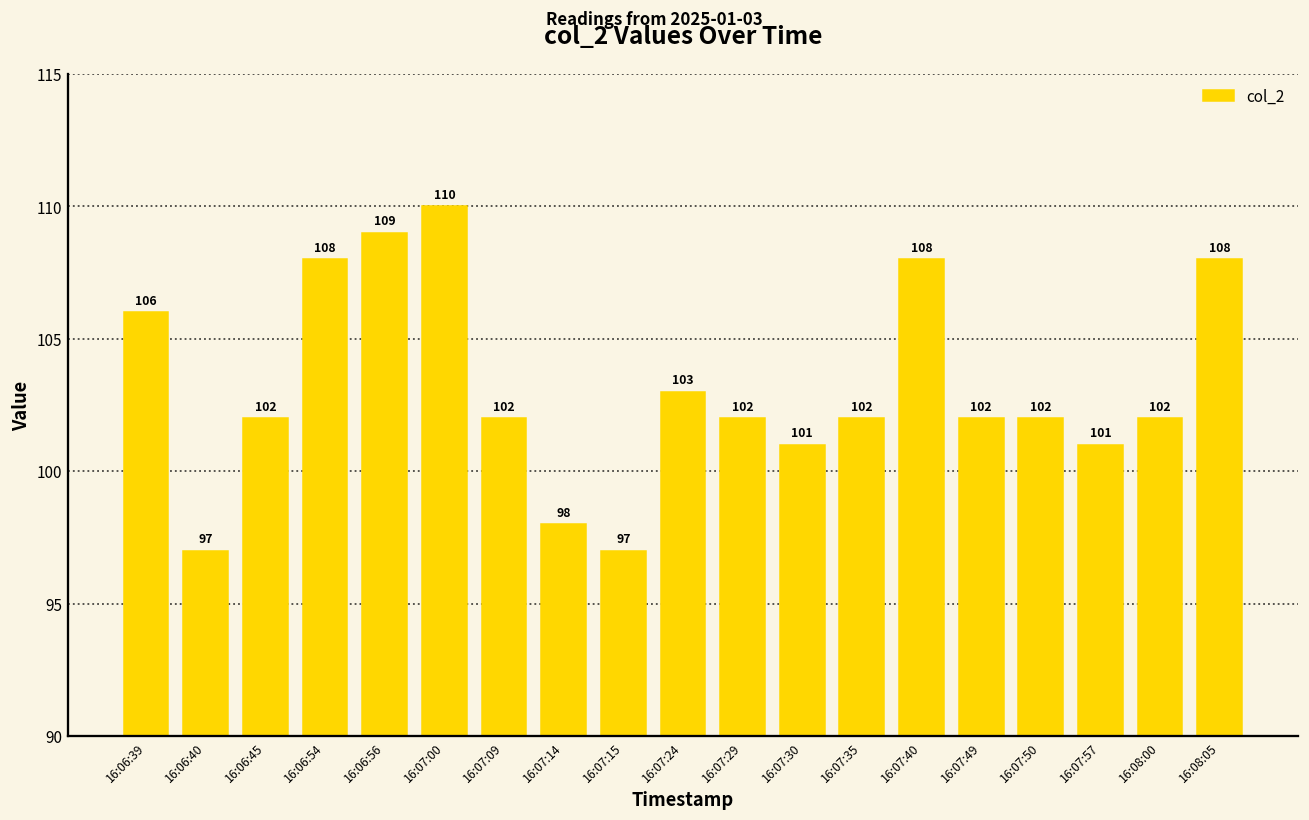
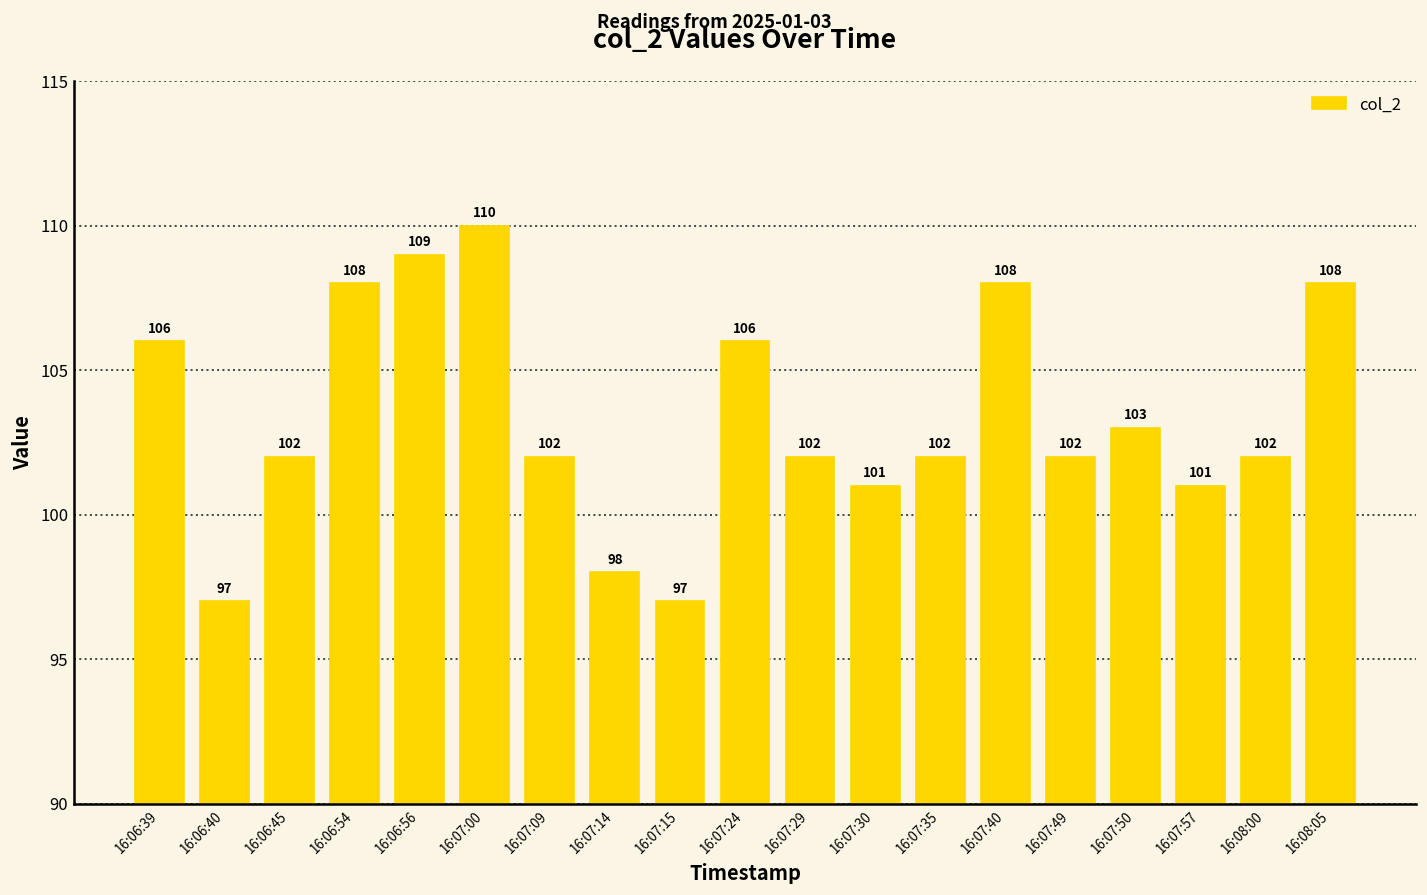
  {
    "16:06:39": 106,
    "16:06:40": 97,
    "16:06:45": 102,
    "16:06:54": 108,
    "16:06:56": 109,
    "16:07:00": 110,
    "16:07:09": 102,
    "16:07:14": 98,
    "16:07:15": 97,
-   "16:07:24": 103,
+   "16:07:24": 106,
    "16:07:29": 102,
    "16:07:30": 101,
    "16:07:35": 102,
    "16:07:40": 108,
    "16:07:49": 102,
-   "16:07:50": 102,
+   "16:07:50": 103,
    "16:07:57": 101,
    "16:08:00": 102,
    "16:08:05": 108
  }
